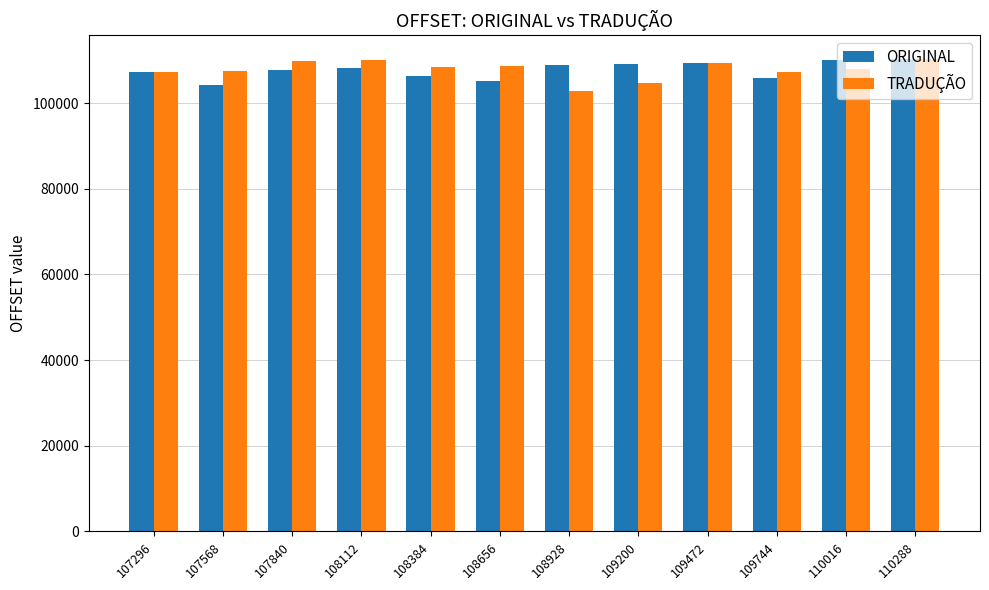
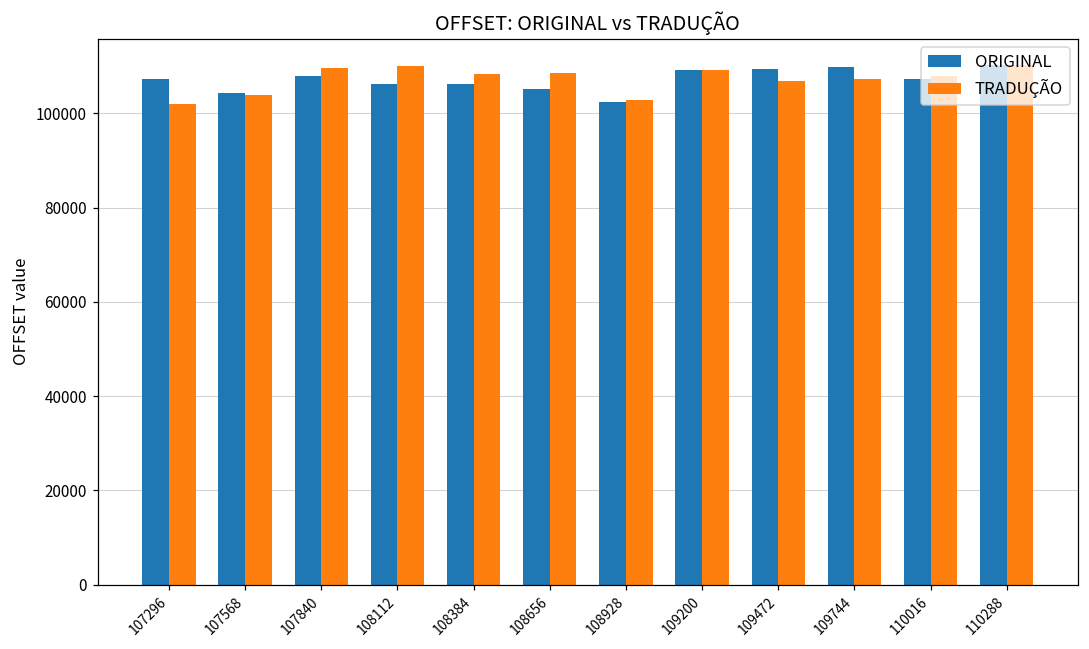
  {
    "ORIGINAL": {
      "107296": 107000,
      "107568": 104000,
      "107840": 108000,
-     "108112": 108000,
+     "108112": 106000,
      "108384": 106000,
      "108656": 105000,
-     "108928": 109000,
+     "108928": 102000,
      "109200": 109000,
      "109472": 109000,
-     "109744": 106000,
-     "110016": 110000
+     "109744": 110000,
+     "110016": 107000
    },
    "TRADUÇÃO": {
-     "107296": 107000,
-     "107568": 108000,
+     "107296": 102000,
+     "107568": 104000,
      "107840": 110000,
      "108112": 110000,
      "108384": 108000,
      "108656": 109000,
      "108928": 103000,
-     "109200": 105000,
-     "109472": 109000,
+     "109200": 109000,
+     "109472": 107000,
      "109744": 107000
    }
  }
